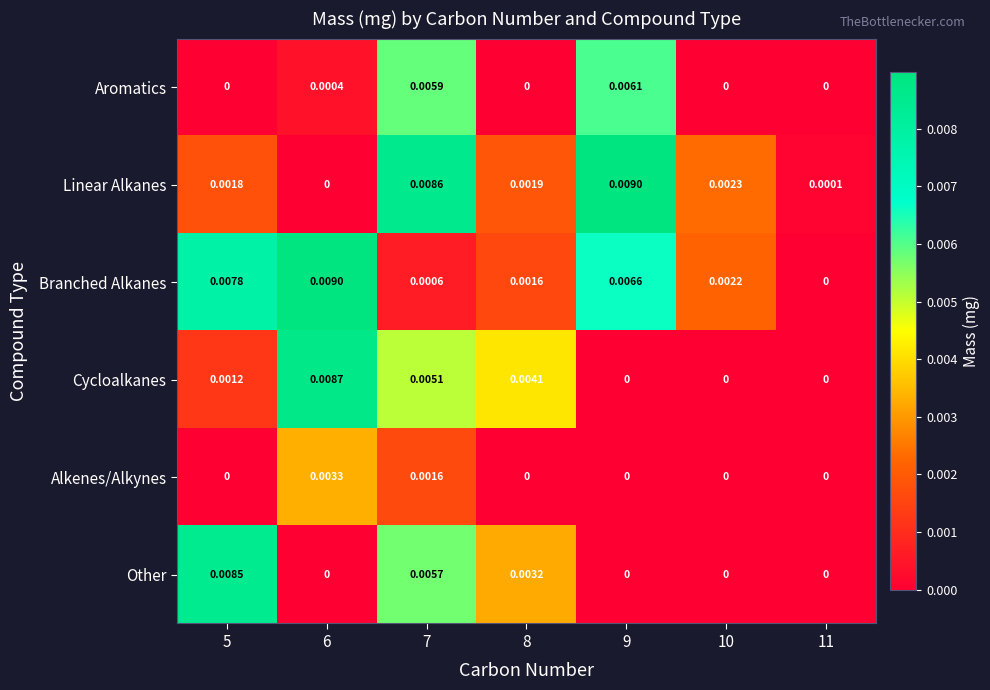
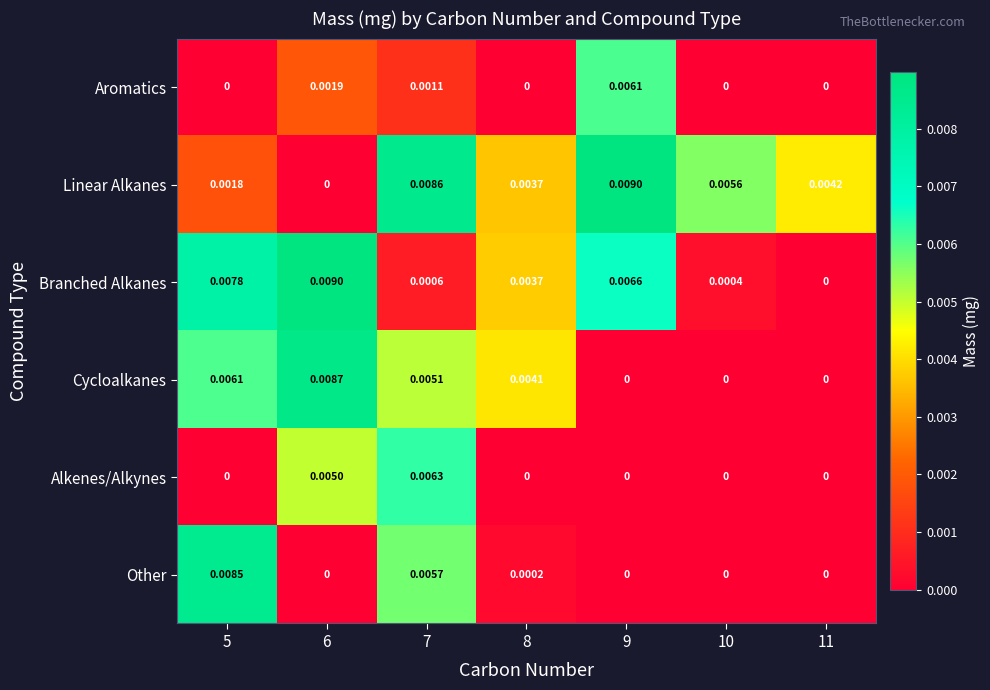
  {
    "Aromatics": {
      "5": 0,
-     "6": 0.0004,
-     "7": 0.0059,
+     "6": 0.0019,
+     "7": 0.0011,
      "8": 0,
      "9": 0.0061,
      "10": 0,
      "11": 0
    },
    "Linear Alkanes": {
      "5": 0.0018,
      "6": 0,
      "7": 0.0086,
-     "8": 0.0019,
+     "8": 0.0037,
      "9": 0.0090,
-     "10": 0.0023,
-     "11": 0.0001
+     "10": 0.0056,
+     "11": 0.0042
    },
    "Branched Alkanes": {
      "5": 0.0078,
      "6": 0.0090,
      "7": 0.0006,
-     "8": 0.0016,
+     "8": 0.0037,
      "9": 0.0066,
-     "10": 0.0022,
+     "10": 0.0004,
      "11": 0
    },
    "Cycloalkanes": {
-     "5": 0.0012,
+     "5": 0.0061,
      "6": 0.0087,
      "7": 0.0051,
      "8": 0.0041,
      "9": 0,
      "10": 0,
      "11": 0
    },
    "Alkenes/Alkynes": {
      "5": 0,
-     "6": 0.0033,
-     "7": 0.0016,
+     "6": 0.0050,
+     "7": 0.0063,
      "8": 0,
      "9": 0,
      "10": 0,
      "11": 0
    },
    "Other": {
      "5": 0.0085,
      "6": 0,
      "7": 0.0057,
-     "8": 0.0032,
+     "8": 0.0002,
      "9": 0,
      "10": 0,
      "11": 0
    }
  }
